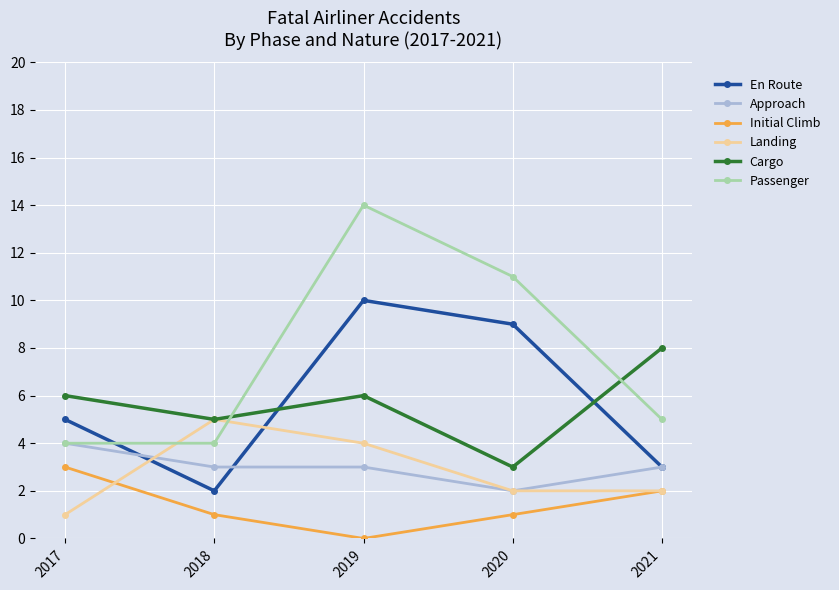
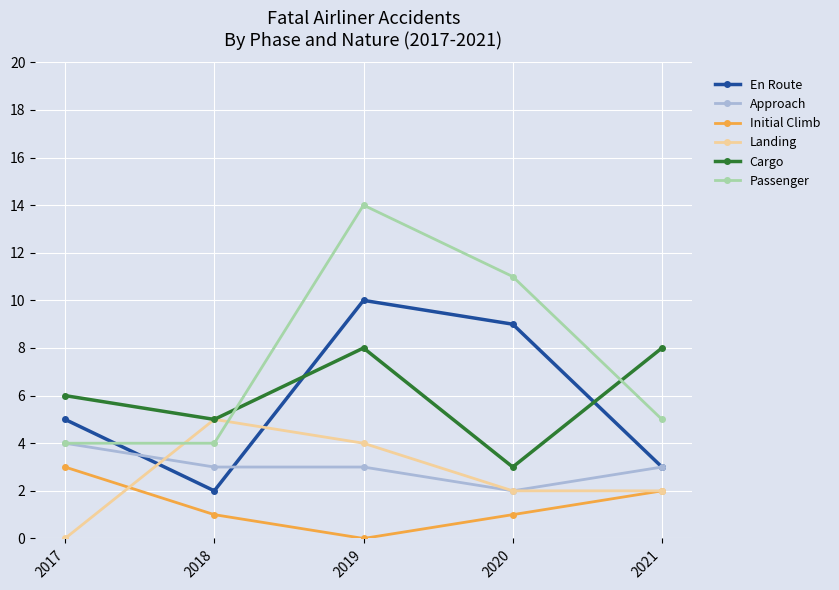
  {
    "En Route": {
      "2017": 5,
      "2018": 2,
      "2019": 10,
      "2020": 9
    },
    "Initial Climb": {
      "2017": 3,
      "2018": 1,
      "2019": 0,
      "2020": 1
    },
    "Landing": {
-     "2017": 1,
+     "2017": 0,
      "2019": 4
    },
    "Cargo": {
      "2017": 6,
-     "2019": 6,
+     "2019": 8,
      "2020": 3,
      "2021": 8
    }
  }
